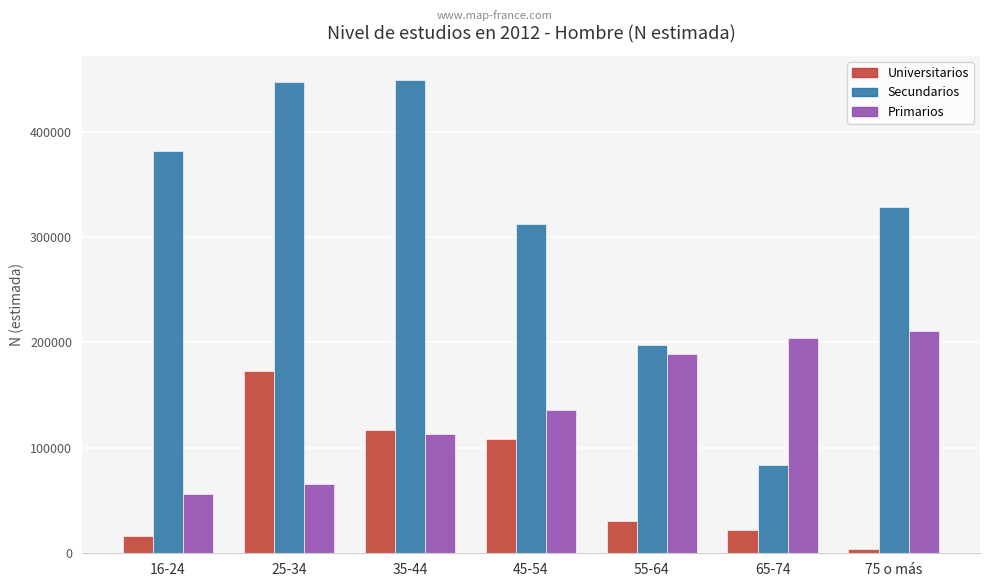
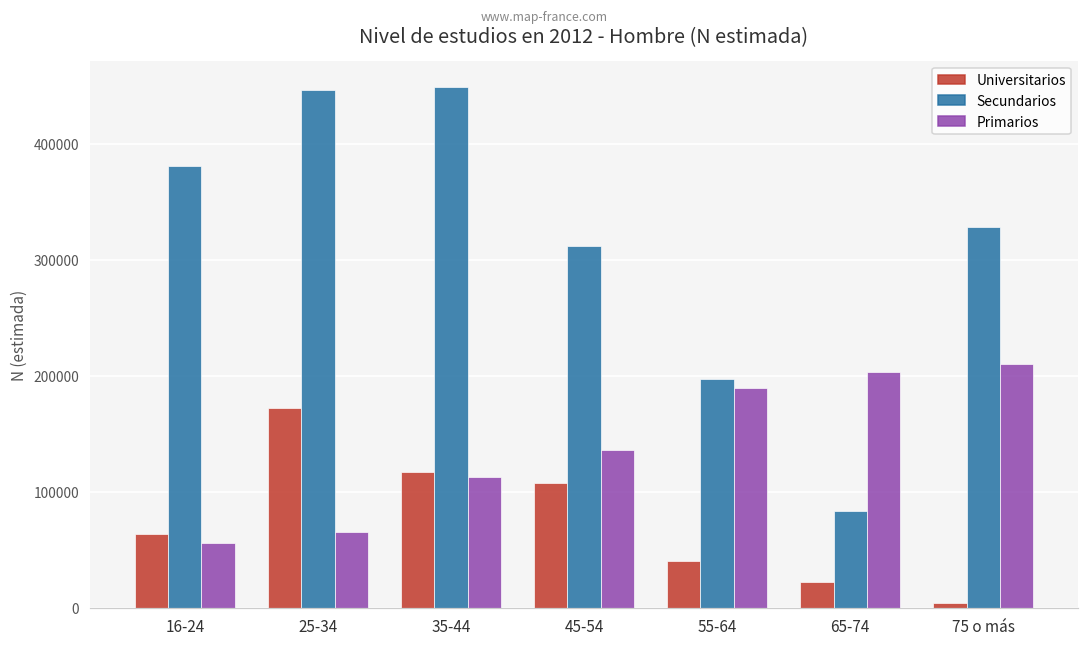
  {
    "Universitarios": {
-     "16-24": 17000,
+     "16-24": 63000,
      "25-34": 173000,
      "35-44": 117000,
      "45-54": 108000,
-     "55-64": 31000,
+     "55-64": 40000,
      "65-74": 22000,
      "75 o más": 4000
    },
    "Secundarios": {
      "16-24": 381000,
      "25-34": 447000,
      "35-44": 449000,
      "45-54": 312000,
      "55-64": 198000,
      "65-74": 84000,
      "75 o más": 329000
    },
    "Primarios": {
      "16-24": 56000,
      "25-34": 66000,
      "35-44": 113000,
      "45-54": 136000,
      "55-64": 189000,
      "65-74": 204000,
      "75 o más": 211000
    }
  }
